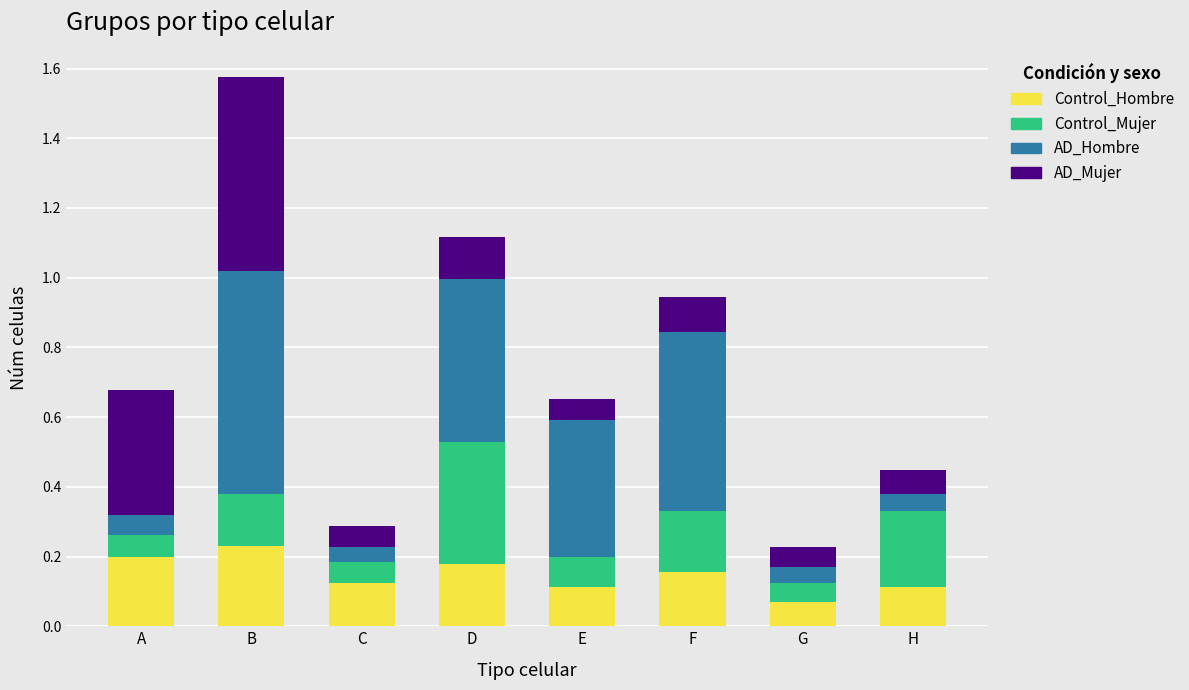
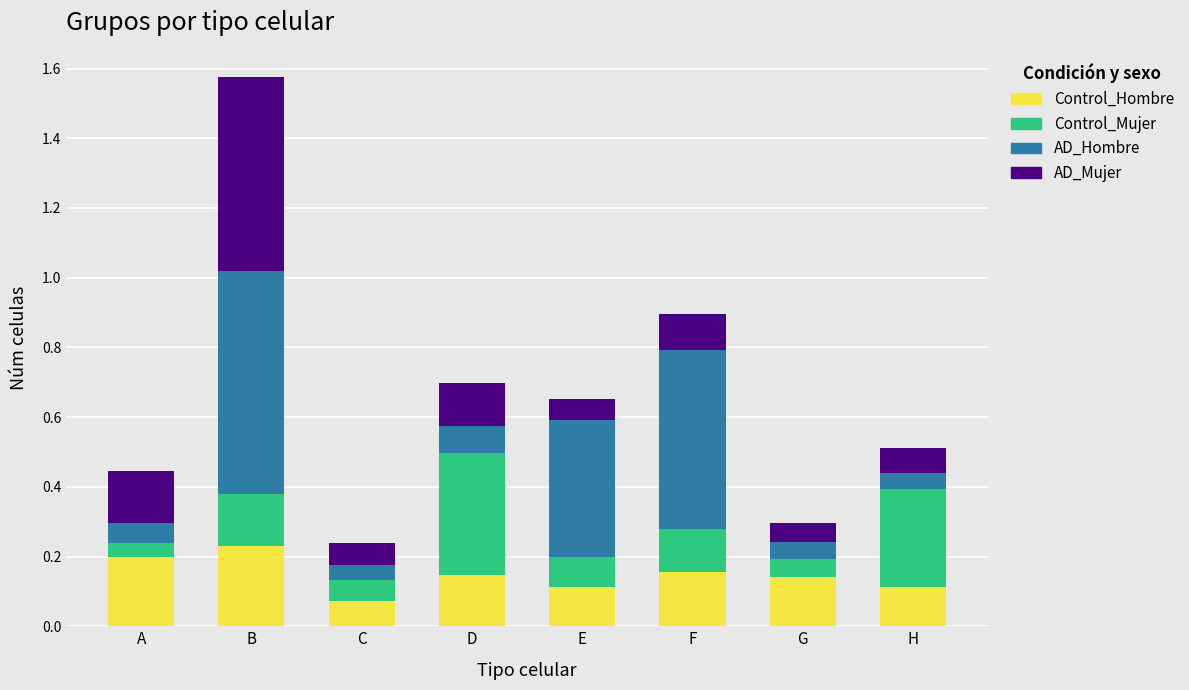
  {
    "Control_Hombre": {
      "A": 0.20,
      "B": 0.23,
-     "C": 0.12,
-     "D": 0.18,
+     "C": 0.07,
+     "D": 0.15,
      "E": 0.11,
      "F": 0.16,
-     "G": 0.07,
+     "G": 0.14,
      "H": 0.11
    },
    "Control_Mujer": {
-     "A": 0.06,
+     "A": 0.04,
      "B": 0.15,
      "C": 0.06,
      "D": 0.35,
      "E": 0.09,
-     "F": 0.17,
+     "F": 0.12,
      "G": 0.05,
-     "H": 0.22
+     "H": 0.28
    },
    "AD_Hombre": {
      "A": 0.06,
      "B": 0.64,
      "C": 0.04,
-     "D": 0.47,
+     "D": 0.08,
      "E": 0.39,
      "F": 0.51,
      "G": 0.05,
      "H": 0.05
    },
    "AD_Mujer": {
-     "A": 0.36,
+     "A": 0.15,
      "B": 0.56,
      "C": 0.06,
      "D": 0.12,
      "E": 0.06,
      "F": 0.10,
      "G": 0.05,
      "H": 0.07
    }
  }
